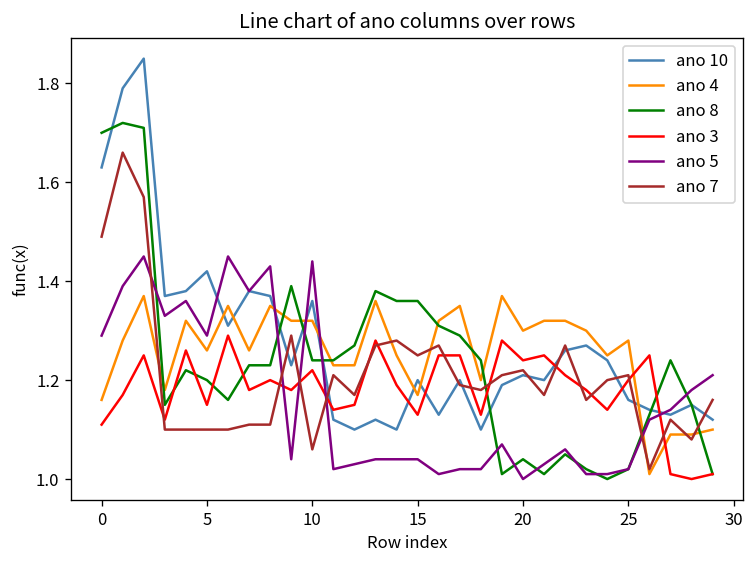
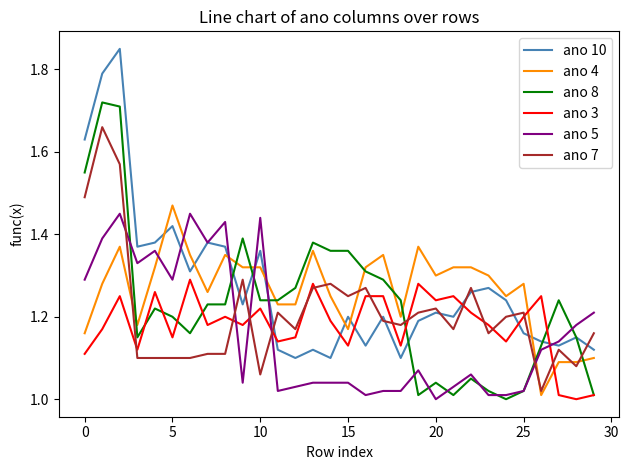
  {
    "ano 10": {
      "0": 1.63,
      "5": 1.42,
      "10": 1.36,
      "15": 1.20,
      "20": 1.21,
      "25": 1.16
    },
    "ano 4": {
      "0": 1.16,
-     "5": 1.26,
+     "5": 1.47,
      "10": 1.32,
      "15": 1.17,
      "20": 1.30,
      "25": 1.28
    },
    "ano 8": {
-     "0": 1.70,
+     "0": 1.55,
      "5": 1.20,
      "10": 1.24,
      "15": 1.36,
      "20": 1.04
    },
    "ano 3": {
      "0": 1.11,
      "5": 1.15,
      "10": 1.22,
      "15": 1.13,
      "20": 1.24,
      "25": 1.20
    },
    "ano 5": {
      "0": 1.29,
      "5": 1.29,
      "10": 1.44,
      "15": 1.04,
      "20": 1.00
    },
    "ano 7": {
      "0": 1.49,
      "5": 1.10,
      "10": 1.06,
      "15": 1.25,
      "20": 1.22,
      "25": 1.21
    }
  }
